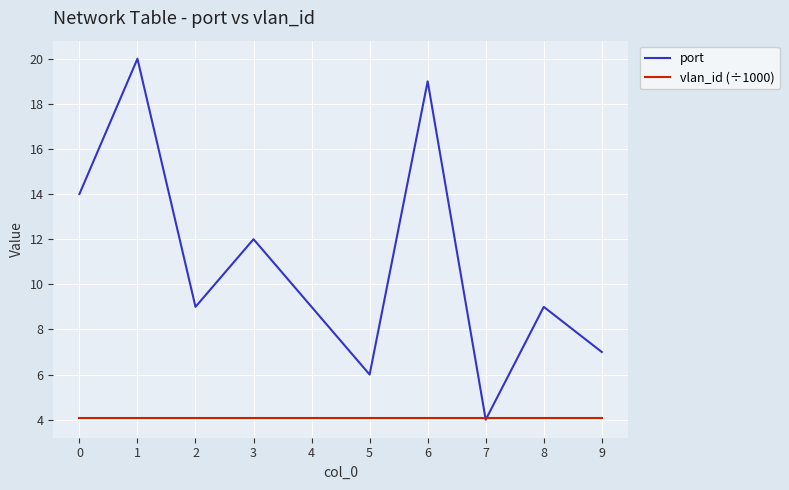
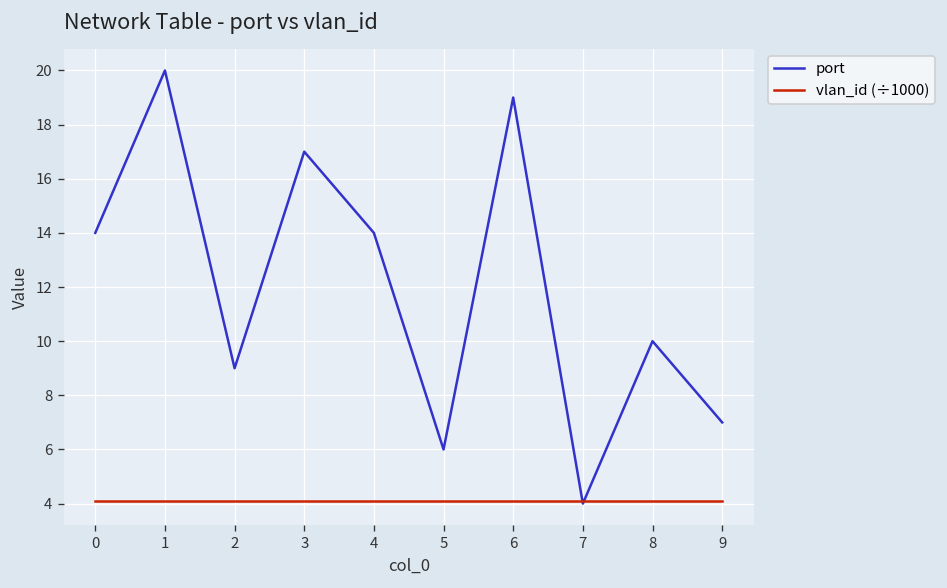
  {
    "port": {
      "0": 14,
      "1": 20,
      "2": 9,
-     "3": 12,
-     "4": 9,
+     "3": 17,
+     "4": 14,
      "5": 6,
      "6": 19,
-     "8": 9,
+     "8": 10,
      "9": 7
    },
    "vlan_id (÷1000)": {
      "0": 4,
      "1": 4,
      "2": 4,
      "3": 4,
      "4": 4,
      "5": 4,
      "6": 4,
      "8": 4,
      "9": 4
    }
  }
